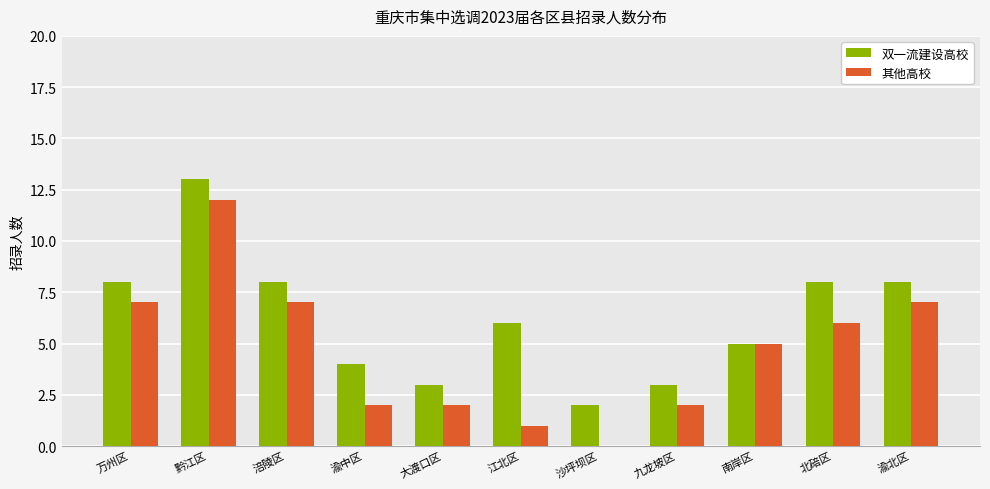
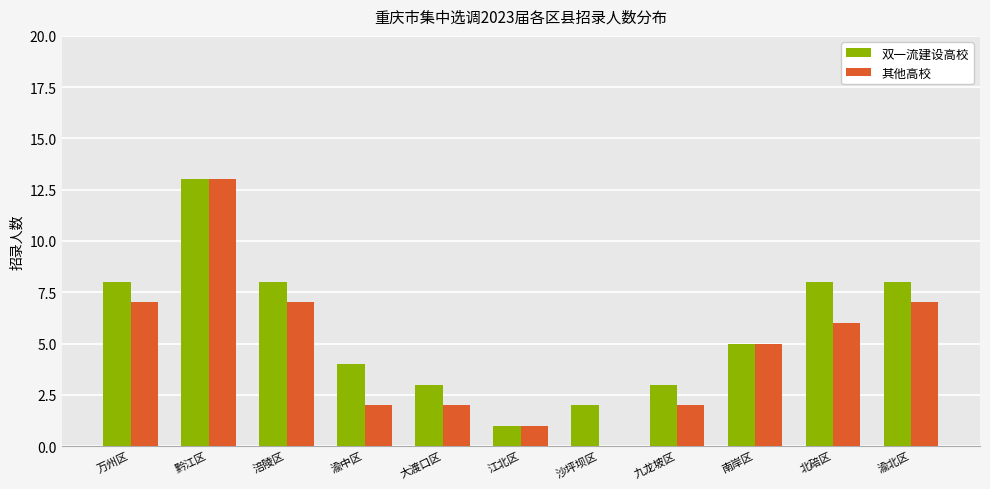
  {
    "双一流建设高校": {
      "万州区": 8,
      "黔江区": 13,
      "涪陵区": 8,
      "渝中区": 4,
      "大渡口区": 3,
-     "江北区": 6,
+     "江北区": 1,
      "沙坪坝区": 2,
      "九龙坡区": 3,
      "南岸区": 5,
      "北碚区": 8,
      "渝北区": 8
    },
    "其他高校": {
      "万州区": 7,
-     "黔江区": 12,
+     "黔江区": 13,
      "涪陵区": 7,
      "渝中区": 2,
      "大渡口区": 2,
      "江北区": 1,
      "沙坪坝区": 0,
      "九龙坡区": 2,
      "南岸区": 5,
      "北碚区": 6,
      "渝北区": 7
    }
  }
